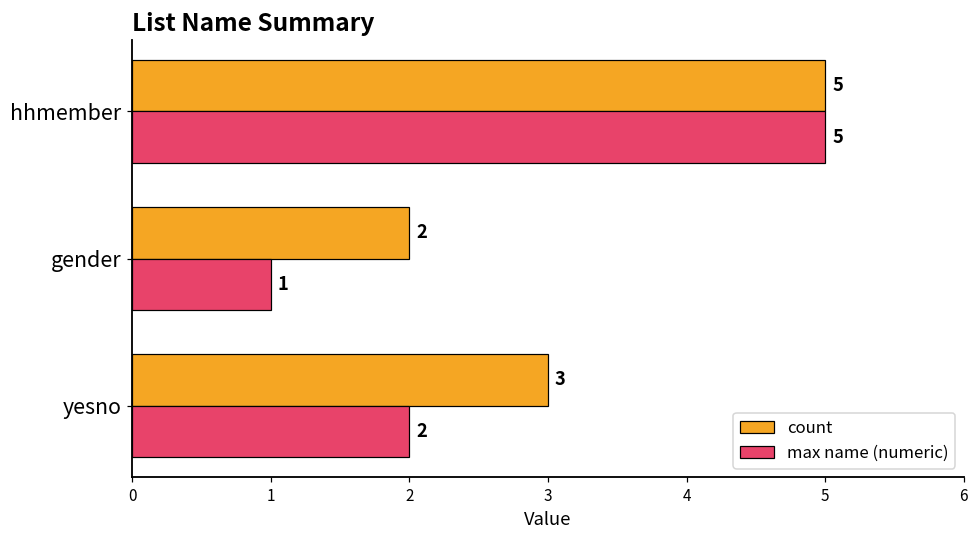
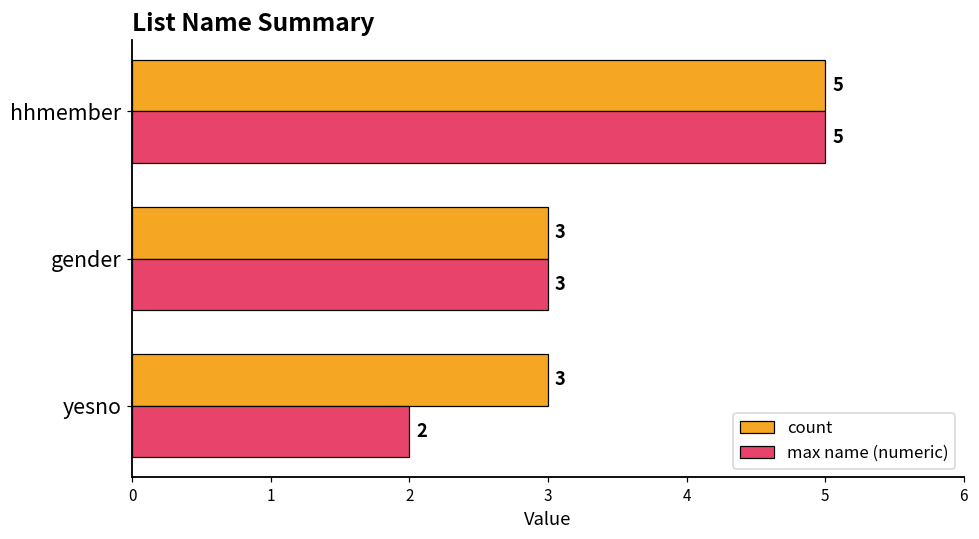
  {
    "count": {
      "hhmember": 5,
-     "gender": 2,
+     "gender": 3,
      "yesno": 3
    },
    "max name (numeric)": {
      "hhmember": 5,
-     "gender": 1,
+     "gender": 3,
      "yesno": 2
    }
  }
